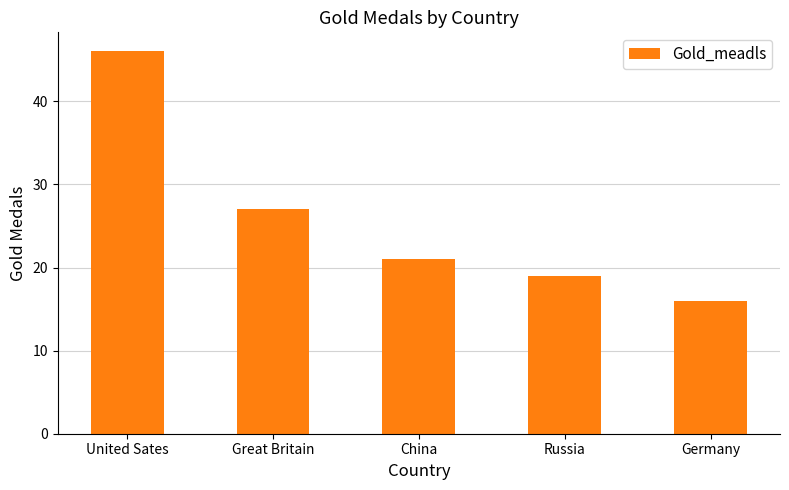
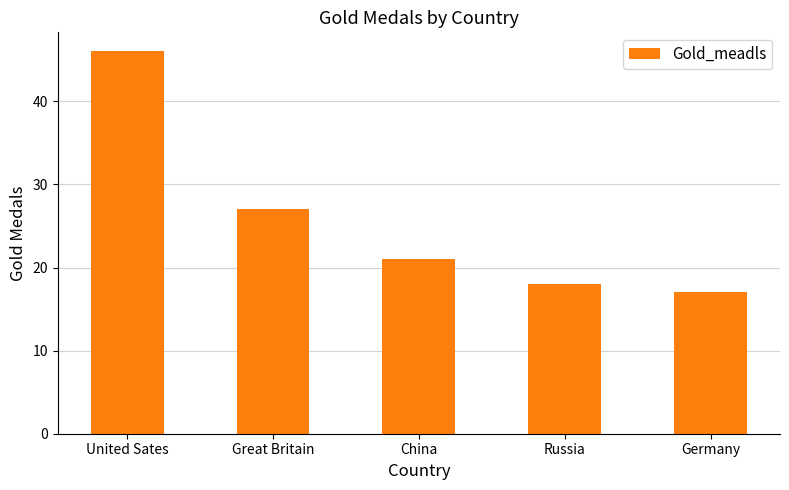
  {
    "United Sates": 46,
    "Great Britain": 27,
    "China": 21,
-   "Russia": 19,
-   "Germany": 16
+   "Russia": 18,
+   "Germany": 17
  }
